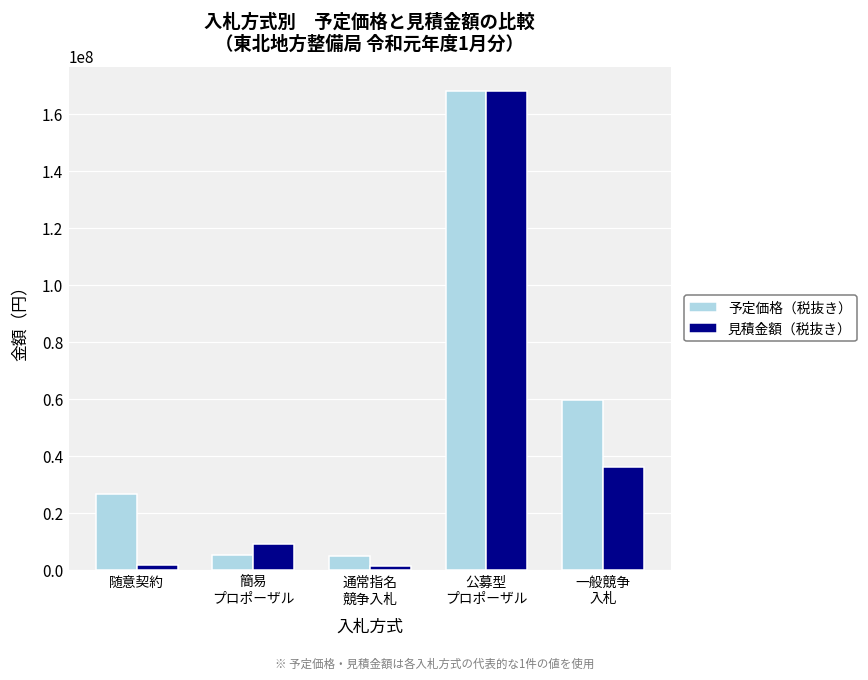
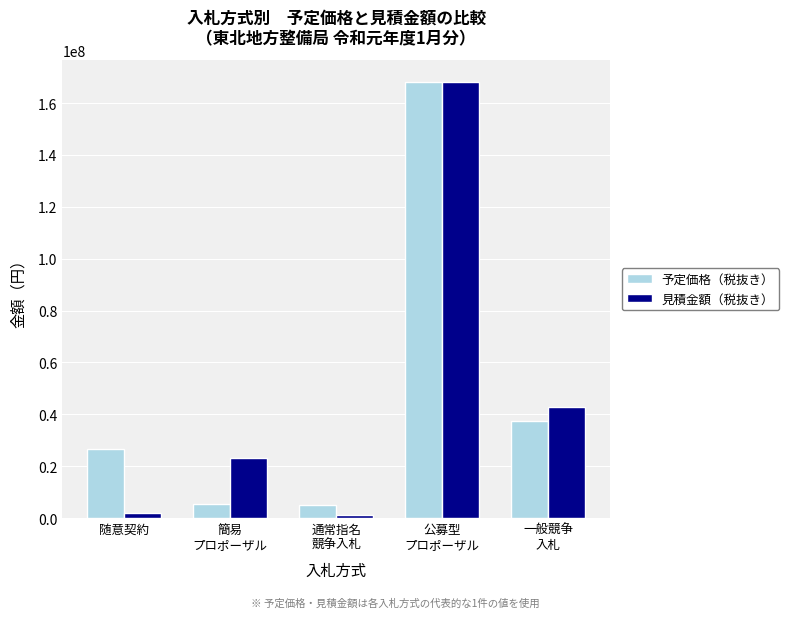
  {
    "予定価格（税抜き）": {
      "随意契約": 26000000,
      "簡易 プロポーザル": 5000000,
      "通常指名 競争入札": 5000000,
      "公募型 プロポーザル": 168000000,
-     "一般競争 入札": 60000000
+     "一般競争 入札": 37000000
    },
    "見積金額（税抜き）": {
      "随意契約": 2000000,
-     "簡易 プロポーザル": 9000000,
+     "簡易 プロポーザル": 23000000,
      "通常指名 競争入札": 1000000,
      "公募型 プロポーザル": 168000000,
-     "一般競争 入札": 36000000
+     "一般競争 入札": 43000000
    }
  }
